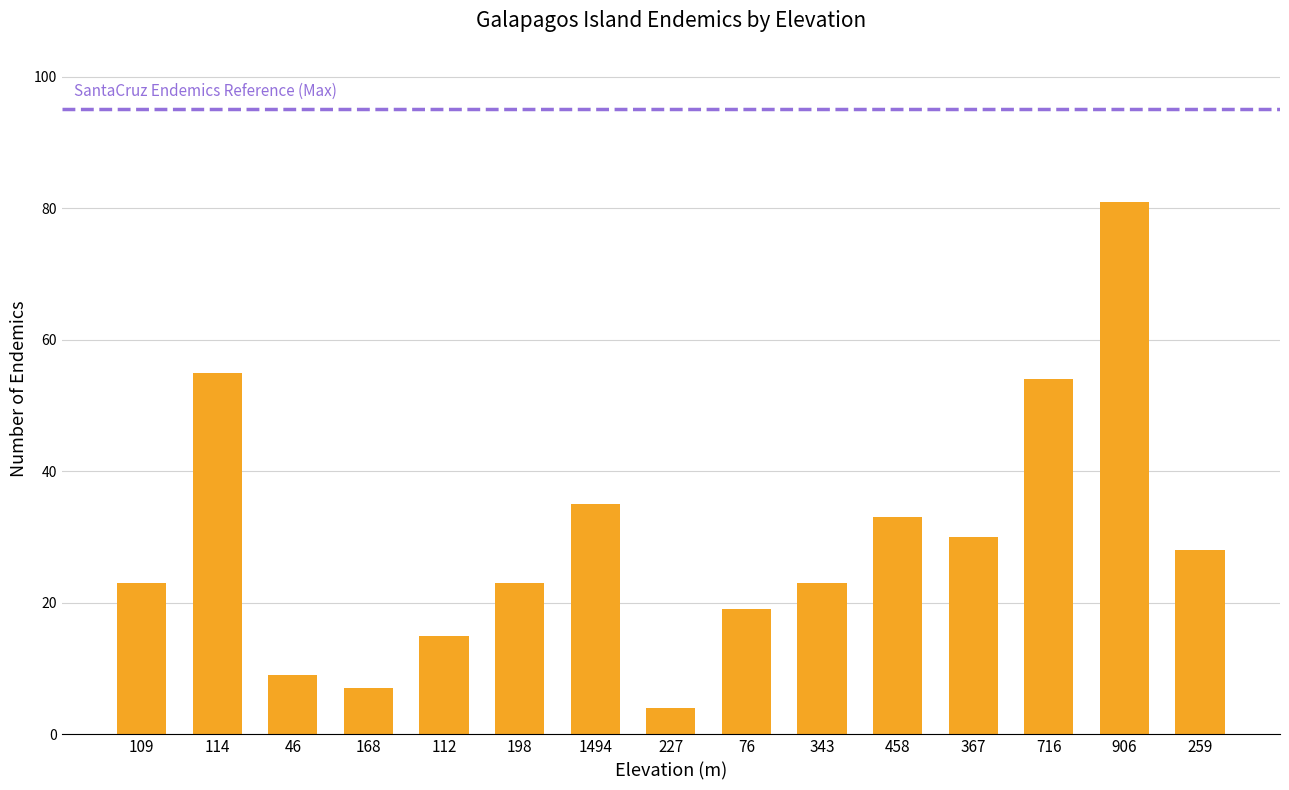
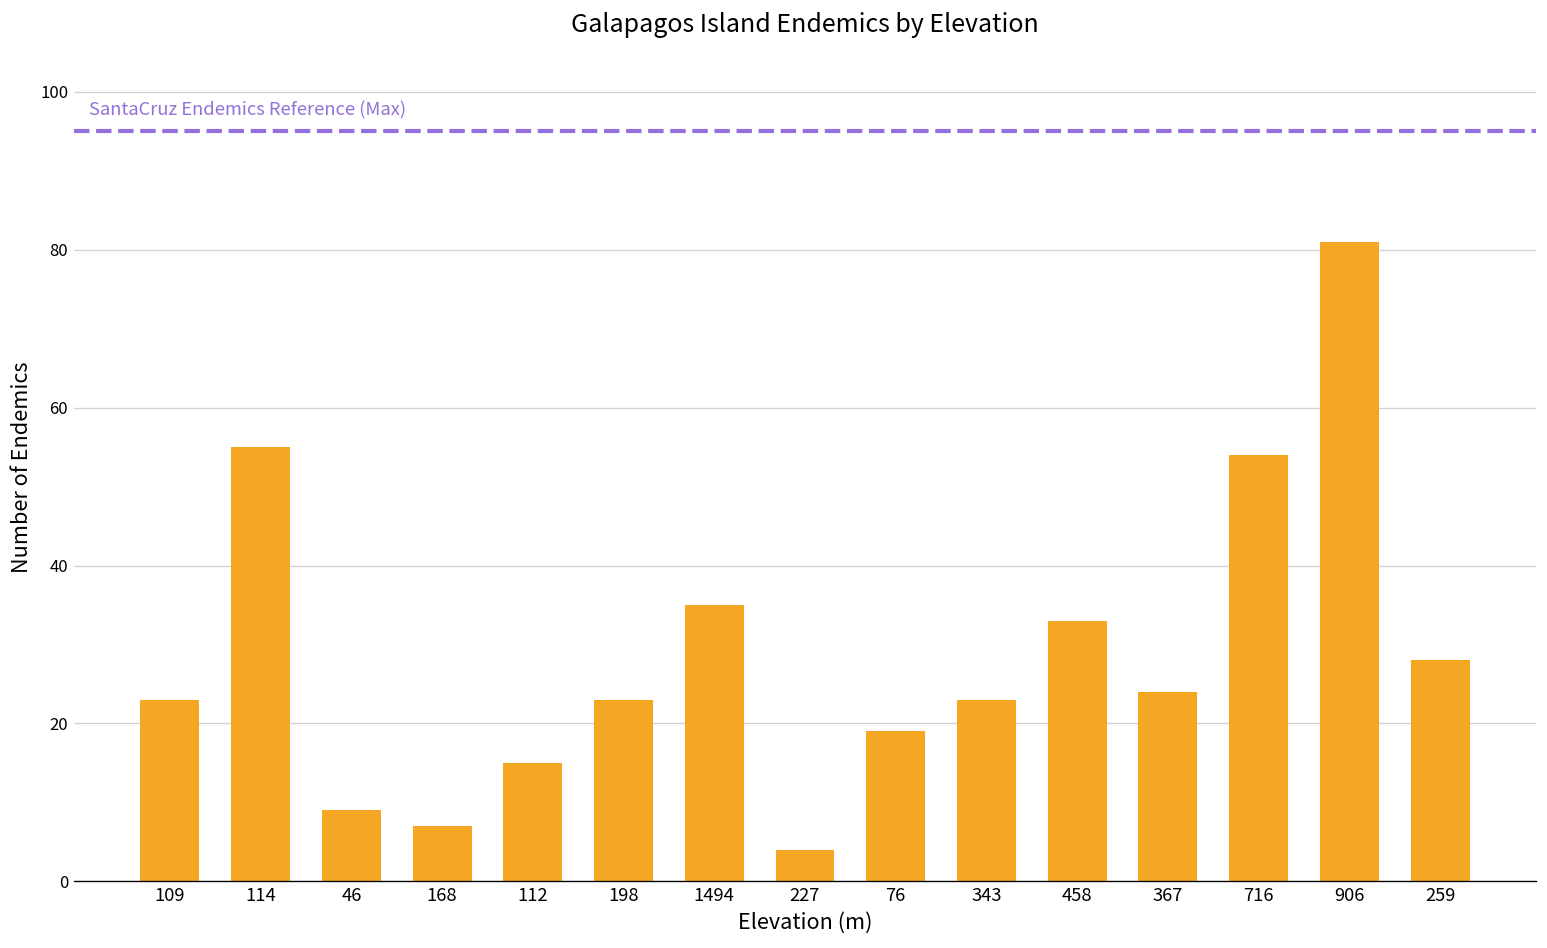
  {
    "109": 23,
    "114": 55,
    "46": 9,
    "168": 7,
    "112": 15,
    "198": 23,
    "1494": 35,
    "227": 4,
    "76": 19,
    "343": 23,
    "458": 33,
-   "367": 30,
+   "367": 24,
    "716": 54,
    "906": 81,
    "259": 28
  }
